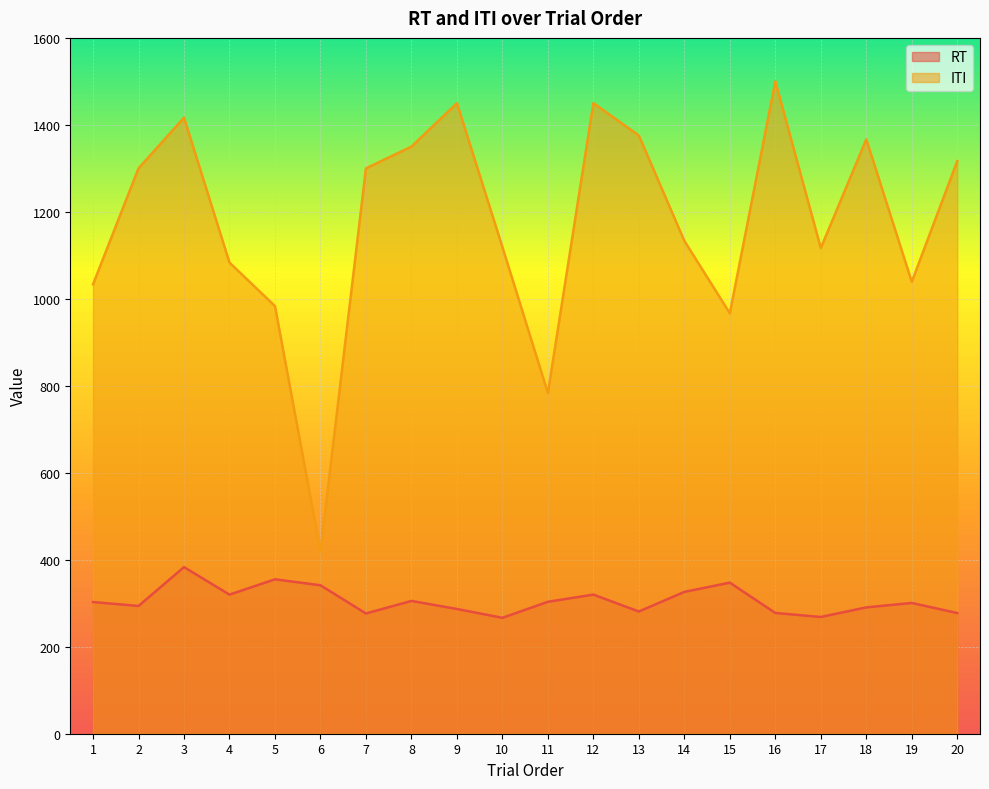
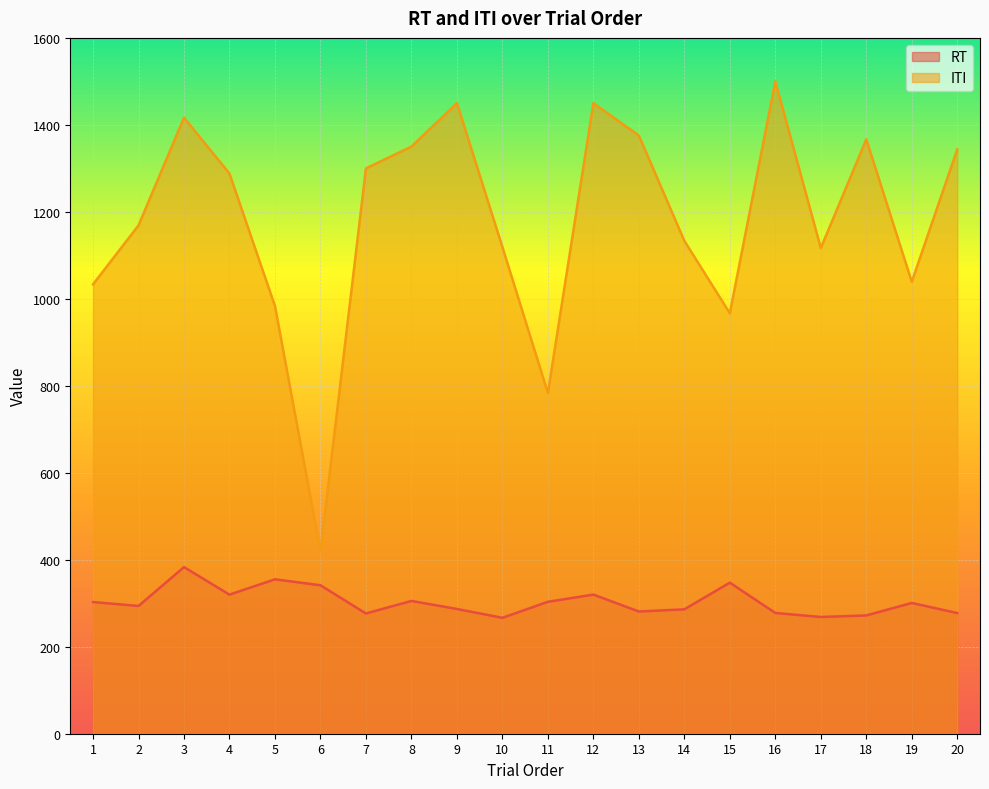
  {
    "RT": {
      "1": 300,
      "2": 290,
      "3": 380,
      "4": 320,
      "5": 360,
      "6": 340,
      "7": 280,
      "8": 310,
      "9": 290,
      "10": 270,
      "11": 300,
      "12": 320,
      "13": 280,
-     "14": 330,
+     "14": 290,
      "15": 350,
      "16": 280,
      "17": 270,
-     "18": 290,
+     "18": 270,
      "19": 300,
      "20": 280
    },
    "ITI": {
      "1": 1030,
-     "2": 1300,
+     "2": 1170,
      "3": 1420,
-     "4": 1080,
+     "4": 1290,
      "5": 980,
      "6": 420,
      "7": 1300,
      "8": 1350,
      "9": 1450,
      "10": 1120,
      "11": 780,
      "12": 1450,
      "13": 1380,
      "14": 1130,
      "15": 970,
      "16": 1500,
      "17": 1120,
      "18": 1370,
      "19": 1040,
-     "20": 1320
+     "20": 1340
    }
  }
